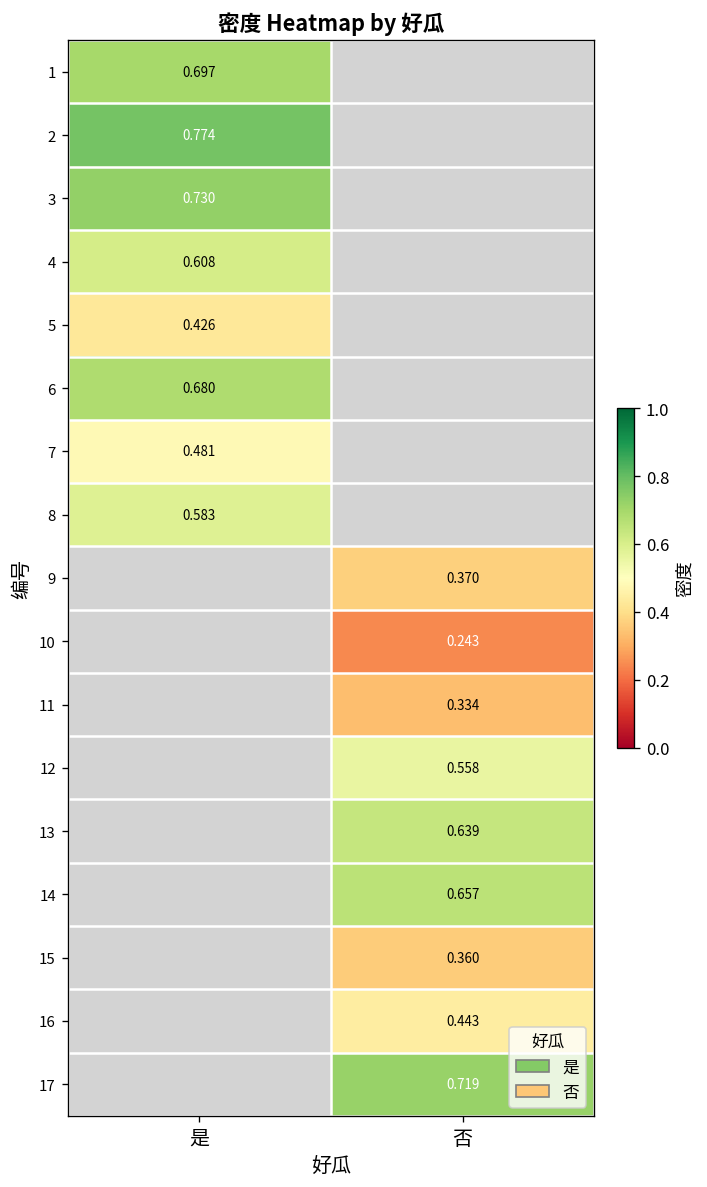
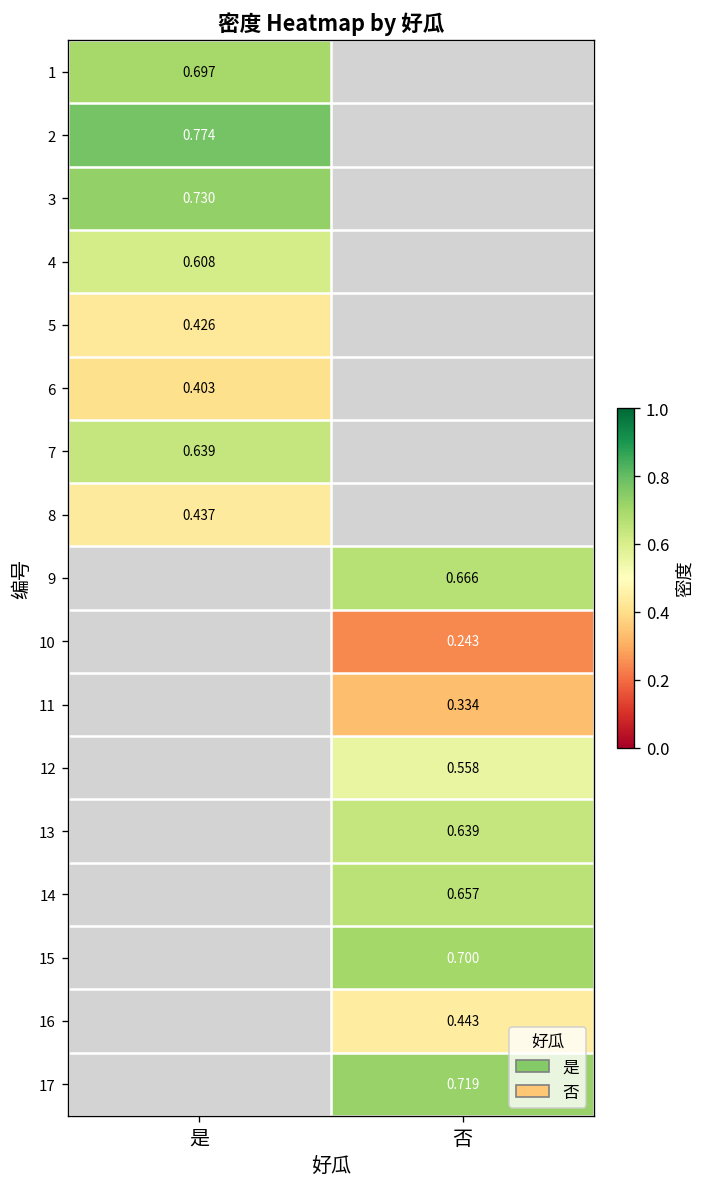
  {
    "1": {
      "是": 0.697
    },
    "2": {
      "是": 0.774
    },
    "3": {
      "是": 0.730
    },
    "4": {
      "是": 0.608
    },
    "5": {
      "是": 0.426
    },
    "6": {
-     "是": 0.680
+     "是": 0.403
    },
    "7": {
-     "是": 0.481
+     "是": 0.639
    },
    "8": {
-     "是": 0.583
+     "是": 0.437
    },
    "9": {
-     "否": 0.370
+     "否": 0.666
    },
    "10": {
      "否": 0.243
    },
    "11": {
      "否": 0.334
    },
    "12": {
      "否": 0.558
    },
    "13": {
      "否": 0.639
    },
    "14": {
      "否": 0.657
    },
    "15": {
-     "否": 0.360
+     "否": 0.700
    },
    "16": {
      "否": 0.443
    },
    "17": {
      "否": 0.719
    }
  }
